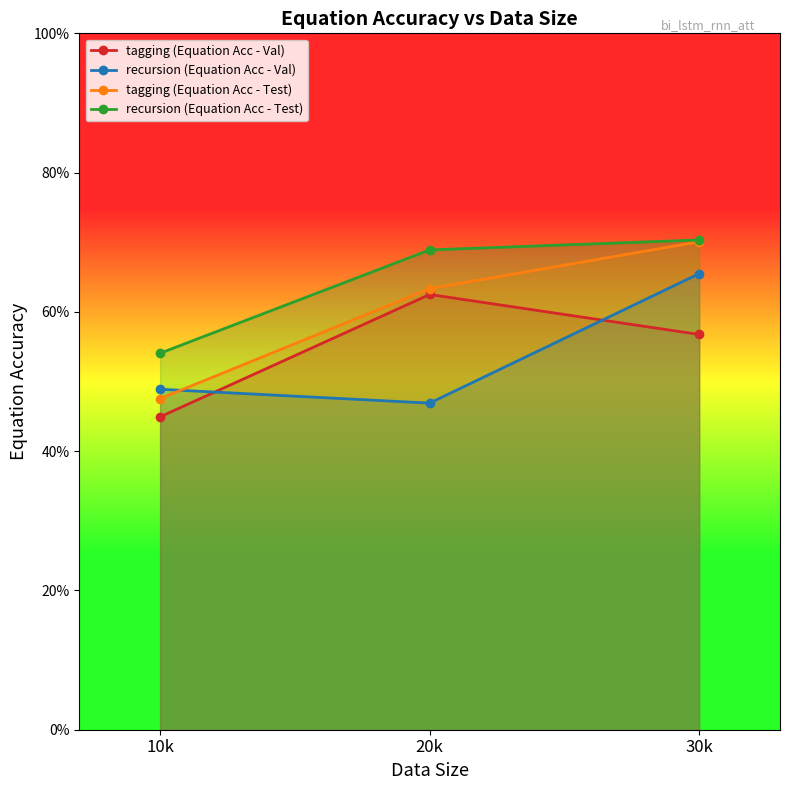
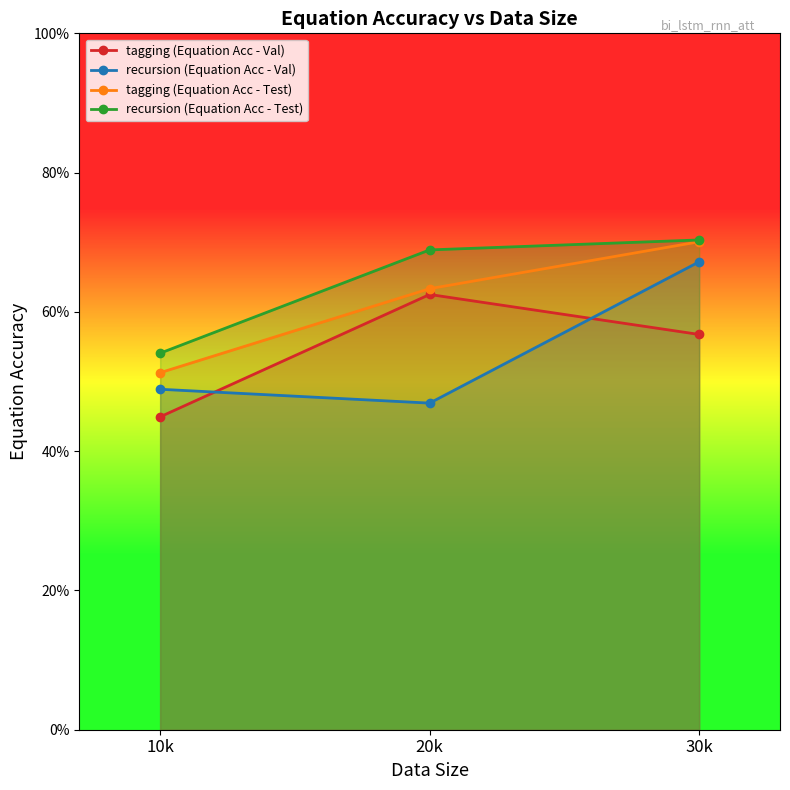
  {
    "tagging (Equation Acc - Val)": {
      "10k": "45%",
      "20k": "63%",
      "30k": "57%"
    },
    "recursion (Equation Acc - Val)": {
      "10k": "49%",
      "20k": "47%",
-     "30k": "65%"
+     "30k": "67%"
    },
    "tagging (Equation Acc - Test)": {
-     "10k": "48%",
+     "10k": "51%",
      "20k": "63%"
    },
    "recursion (Equation Acc - Test)": {
      "10k": "54%",
      "20k": "69%"
    }
  }
